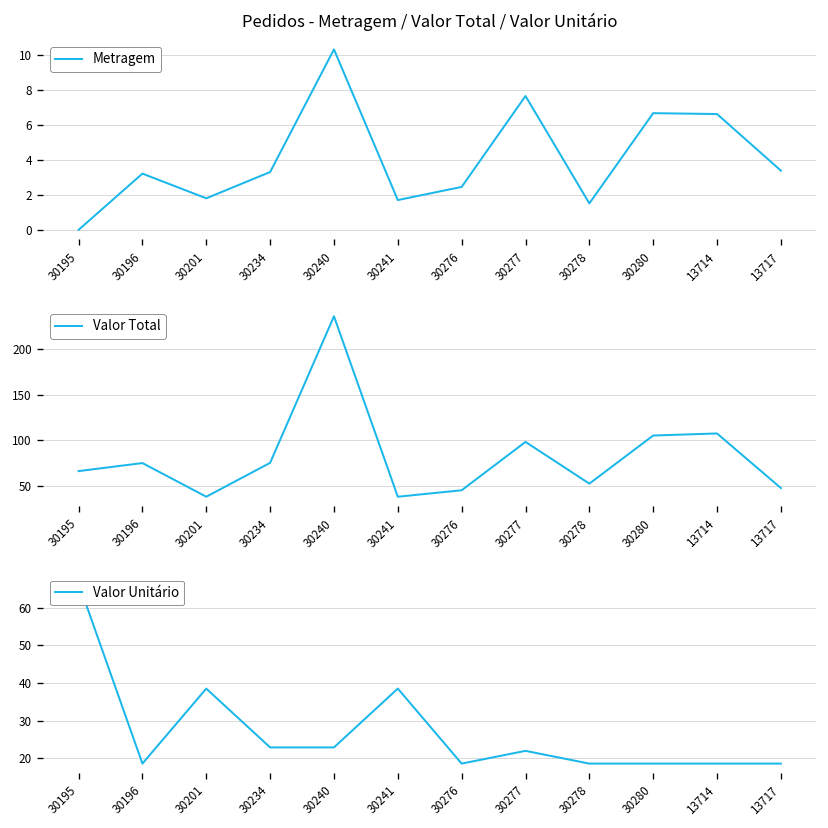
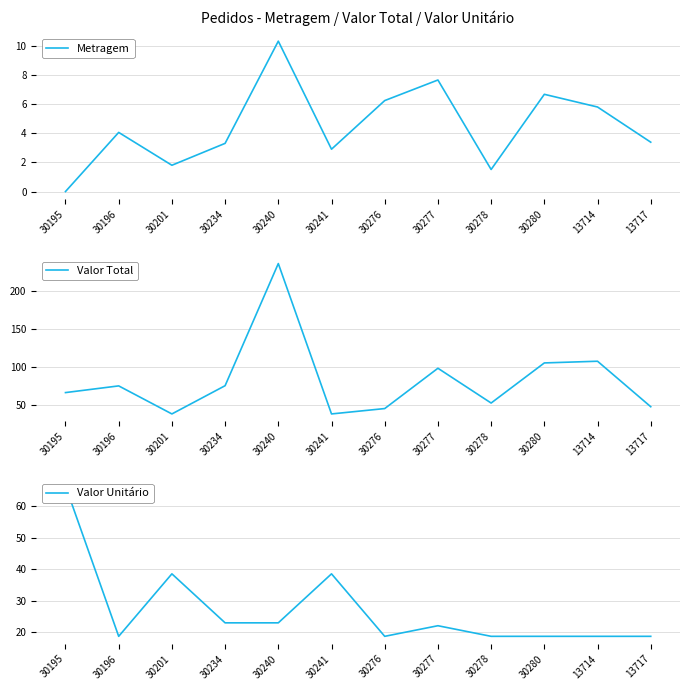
  {
    "Pedidos - Metragem / Valor Total / Valor Unitário": {
      "30195": 0.0,
-     "30196": 3.2,
+     "30196": 4.1,
      "30201": 1.8,
      "30234": 3.3,
      "30240": 10.3,
-     "30241": 1.7,
-     "30276": 2.5,
+     "30241": 2.9,
+     "30276": 6.2,
      "30277": 7.6,
      "30278": 1.5,
      "30280": 6.7,
-     "13714": 6.6,
+     "13714": 5.8,
      "13717": 3.4
    }
  }
